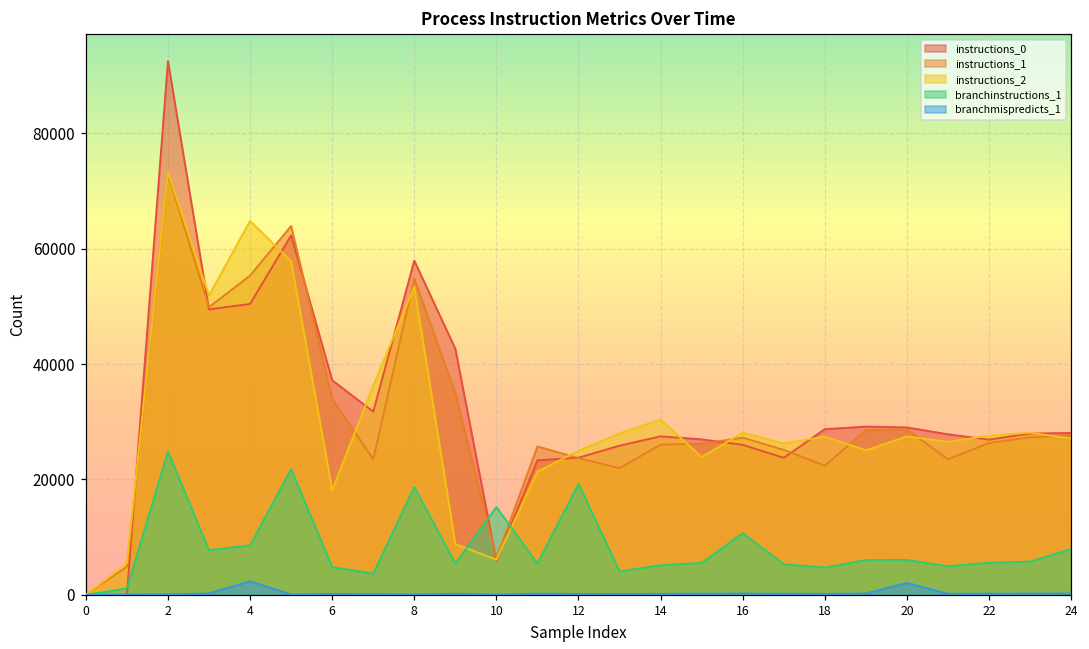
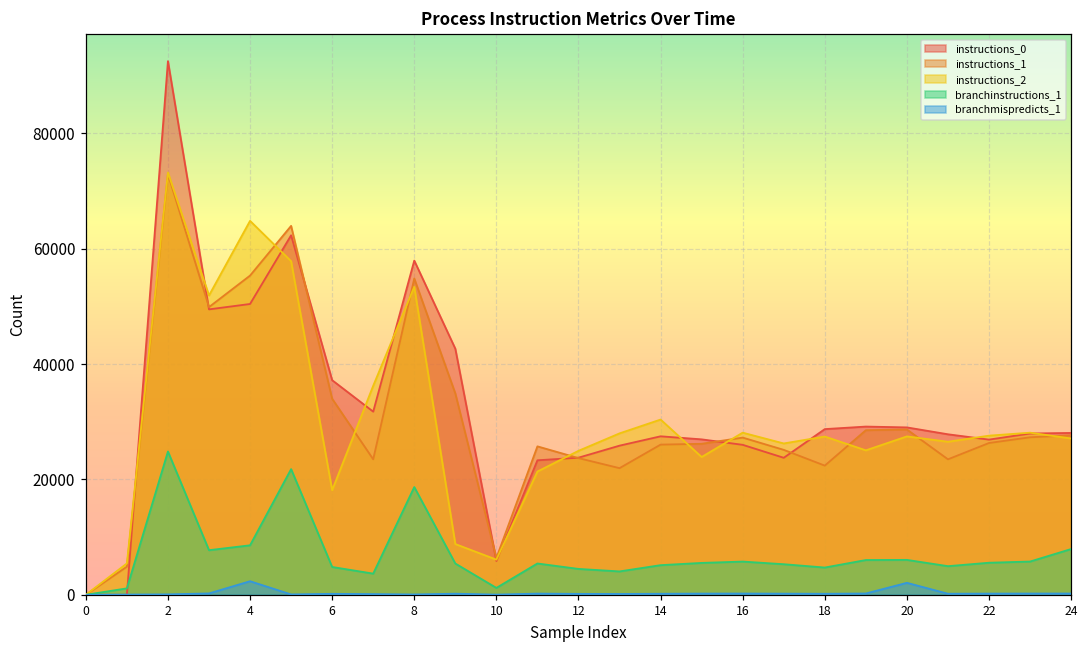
  {
    "branchinstructions_1": {
      "2": 25000,
      "4": 9000,
      "6": 5000,
      "8": 19000,
-     "10": 15000,
-     "12": 19000,
+     "10": 1000,
+     "12": 4000,
      "14": 5000,
-     "16": 11000,
+     "16": 6000,
      "18": 5000,
      "20": 6000,
      "22": 6000,
      "24": 8000
    },
    "branchmispredicts_1": {
      "2": 0,
      "4": 2000,
      "6": 0,
      "8": 0,
      "10": 0,
      "12": 0,
      "14": 0,
      "16": 0,
      "18": 0,
      "20": 2000,
      "22": 0,
      "24": 0
    }
  }
